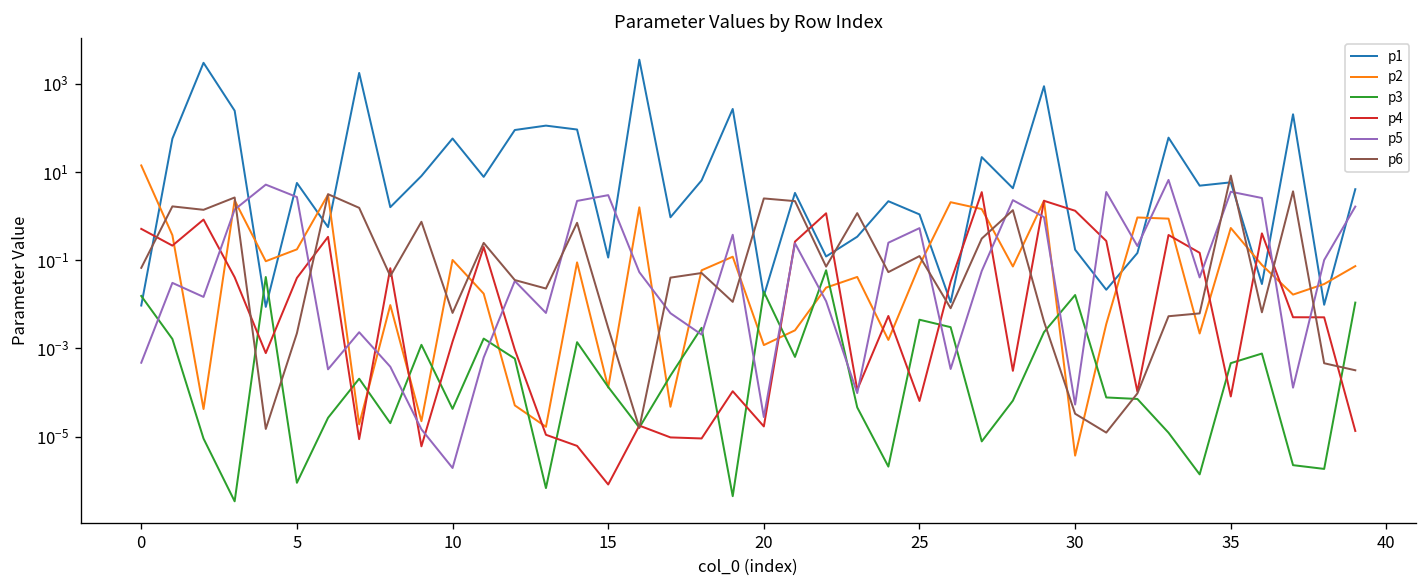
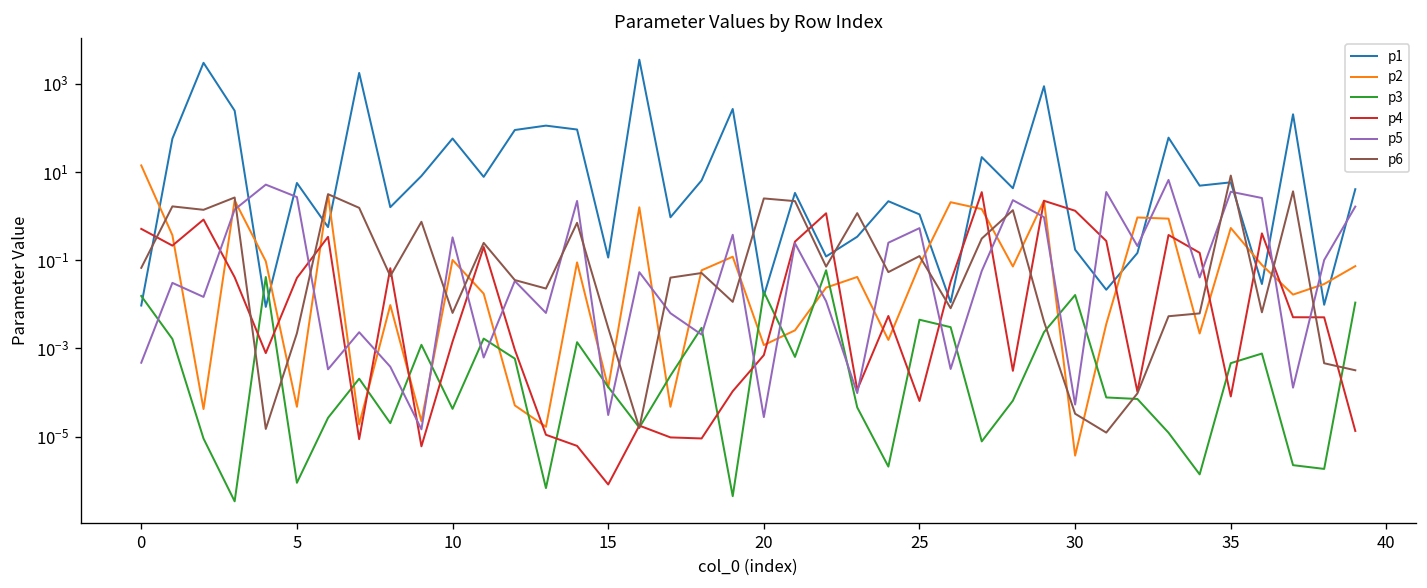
  {
    "p1": {
      "0": 0.009,
      "5": 6,
      "10": 60,
      "15": 0.12,
      "20": 0.016,
      "25": 1.1,
      "30": 0.2,
      "35": 6
    },
    "p2": {
      "0": 14,
-     "5": 0.2,
+     "5": 0.00005,
      "10": 0.10,
      "20": 0.0012,
      "25": 0.08,
      "30": 0.000004,
      "35": 0.5
    },
    "p3": {
      "0": 0.015,
      "5": 0.000001,
      "10": 0.00004,
      "20": 0.02,
      "25": 0.004,
      "30": 0.02,
      "35": 0.0005
    },
    "p4": {
      "0": 0.5,
      "5": 0.04,
      "10": 0.0014,
      "15": 0.0000008,
-     "20": 0.00002,
+     "20": 0.0007,
      "25": 0.00006,
      "30": 1.3,
      "35": 0.00008
    },
    "p5": {
      "0": 0.0005,
      "5": 3,
-     "10": 0.000002,
-     "15": 3,
+     "10": 0.3,
+     "15": 0,
      "20": 0.00003,
      "25": 0.5,
      "30": 0.00005,
      "35": 4
    },
    "p6": {
      "0": 0.07,
      "5": 0.002,
      "10": 0.006,
      "15": 0.003,
      "20": 3,
      "25": 0.12,
      "30": 0.00003,
      "35": 8
    }
  }
